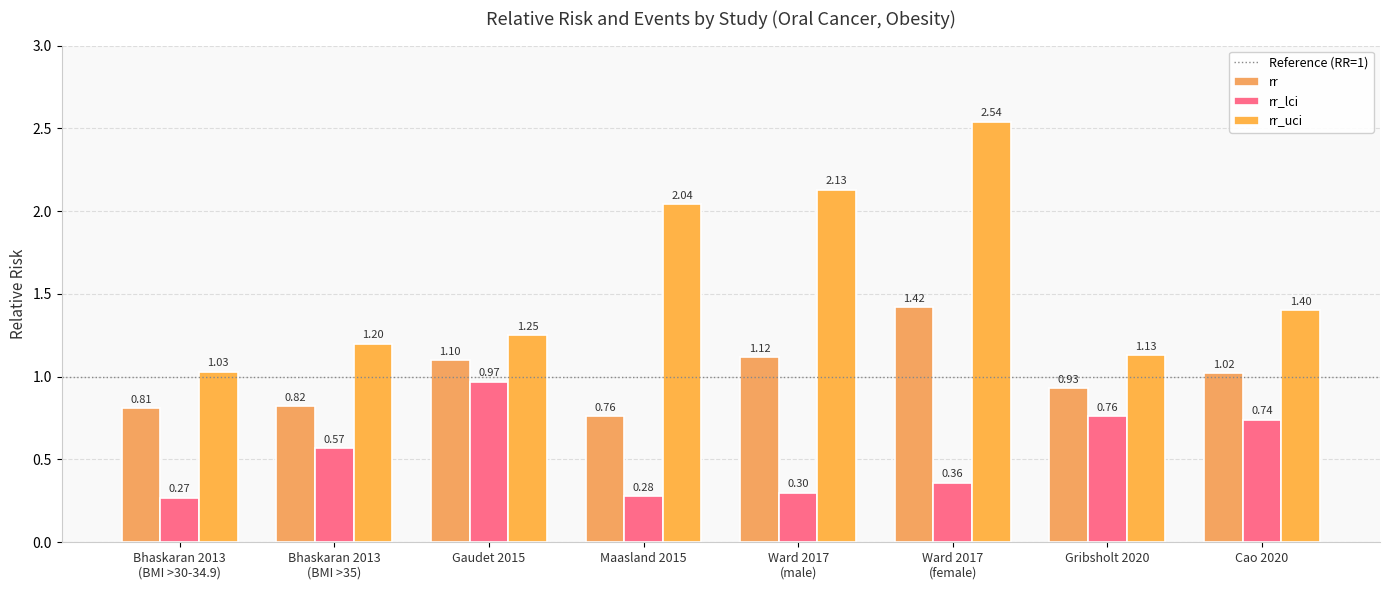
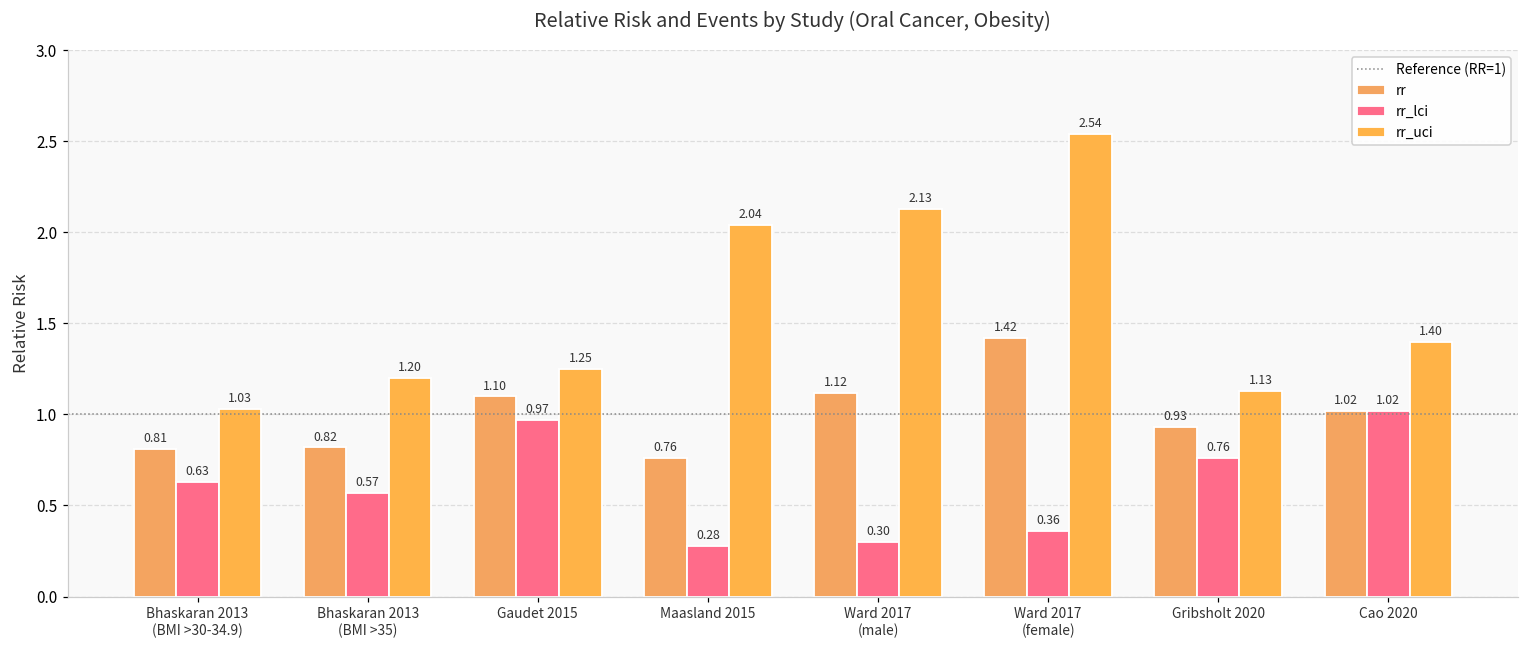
  {
    "rr_lci": {
-     "Bhaskaran 2013 (BMI >30-34.9)": 0.27,
+     "Bhaskaran 2013 (BMI >30-34.9)": 0.63,
      "Bhaskaran 2013 (BMI >35)": 0.57,
      "Gaudet 2015": 0.97,
      "Maasland 2015": 0.28,
      "Ward 2017 (male)": 0.30,
      "Ward 2017 (female)": 0.36,
      "Gribsholt 2020": 0.76,
-     "Cao 2020": 0.74
+     "Cao 2020": 1.02
    }
  }
